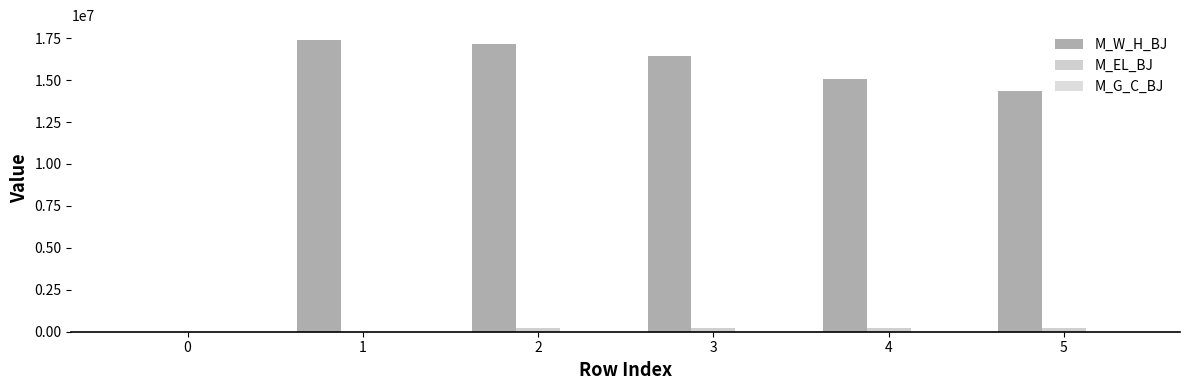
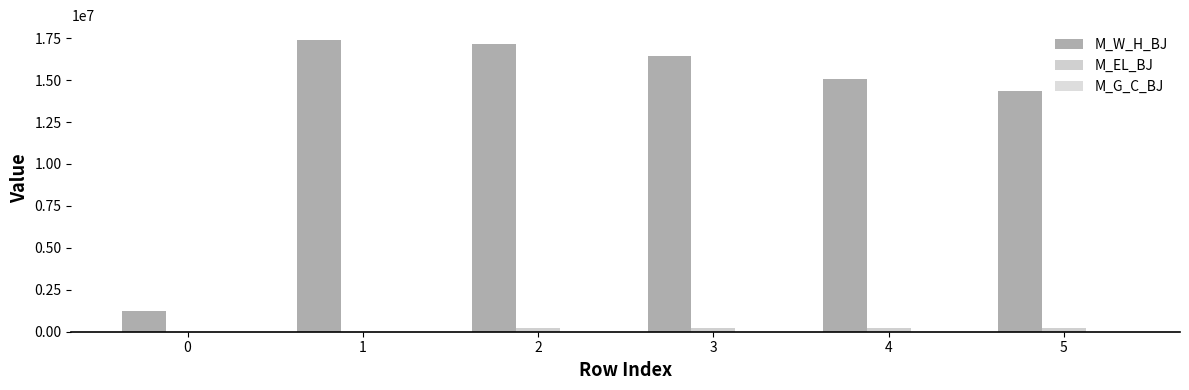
  {
    "M_W_H_BJ": {
-     "0": 0,
+     "0": 1200000,
      "1": 17400000,
      "2": 17200000,
      "3": 16500000,
      "4": 15000000,
      "5": 14300000
    }
  }
